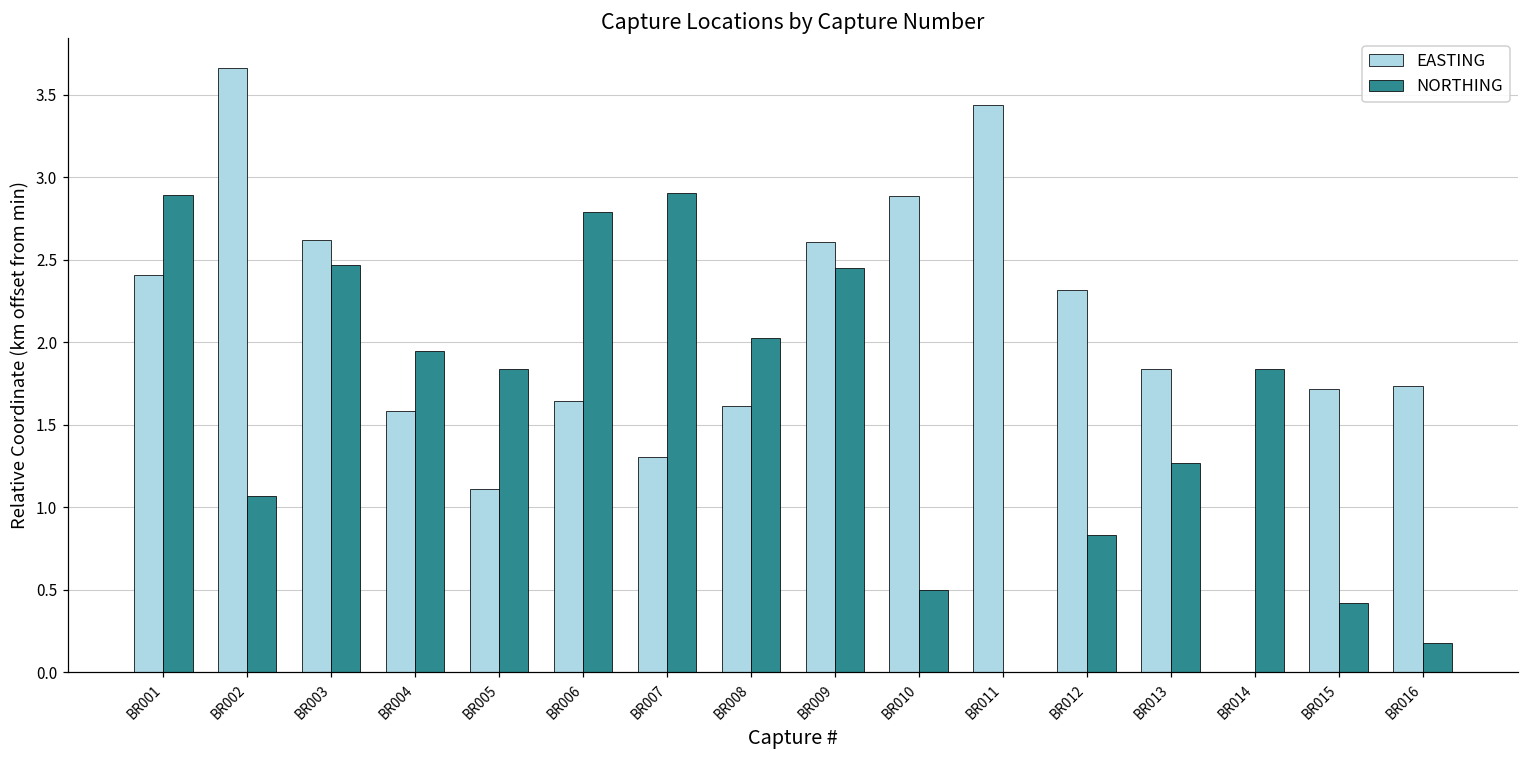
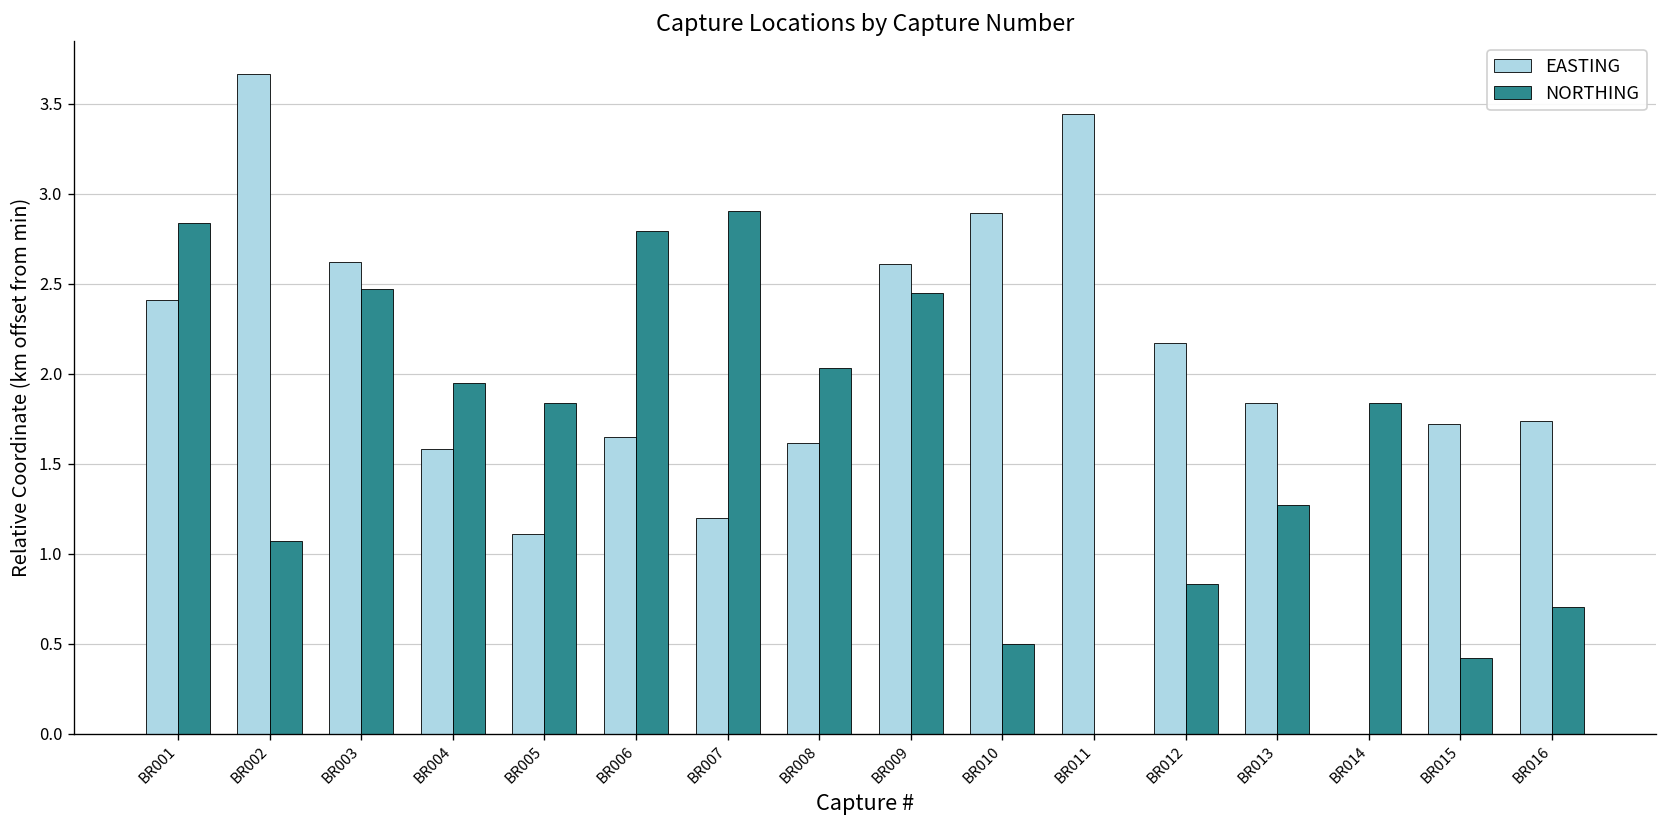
  {
    "EASTING": {
      "BR001": 2.41,
      "BR002": 3.66,
      "BR003": 2.62,
      "BR004": 1.58,
      "BR005": 1.11,
      "BR006": 1.65,
-     "BR007": 1.31,
+     "BR007": 1.20,
      "BR008": 1.62,
      "BR009": 2.61,
      "BR010": 2.89,
      "BR011": 3.44,
-     "BR012": 2.32,
+     "BR012": 2.17,
      "BR013": 1.84,
      "BR014": 0.00,
      "BR015": 1.72,
      "BR016": 1.74
    },
    "NORTHING": {
-     "BR001": 2.89,
+     "BR001": 2.84,
      "BR002": 1.07,
      "BR003": 2.47,
      "BR004": 1.95,
      "BR005": 1.84,
      "BR006": 2.79,
      "BR007": 2.91,
      "BR008": 2.03,
      "BR009": 2.45,
      "BR010": 0.50,
      "BR011": 0.00,
      "BR012": 0.83,
      "BR013": 1.27,
      "BR014": 1.84,
      "BR015": 0.42,
-     "BR016": 0.18
+     "BR016": 0.70
    }
  }
